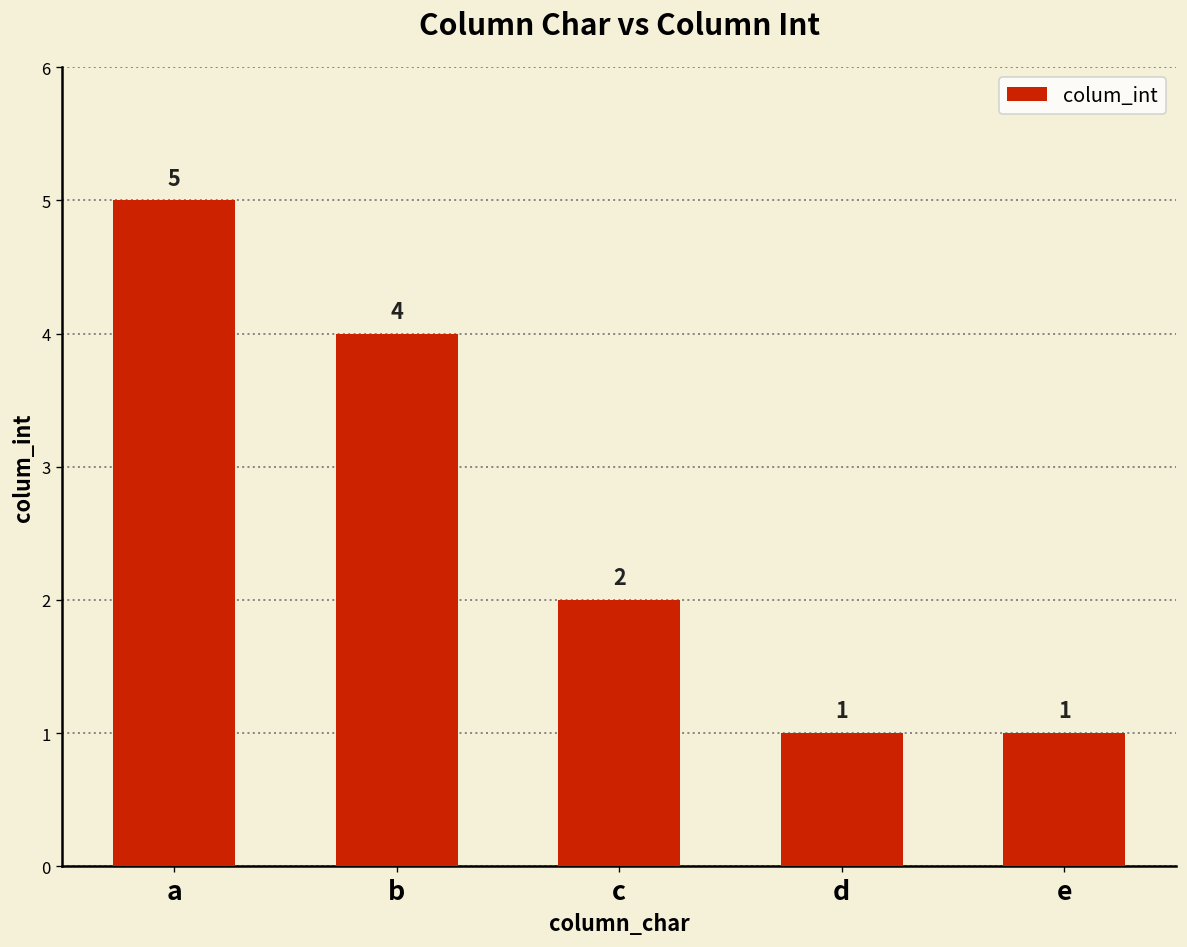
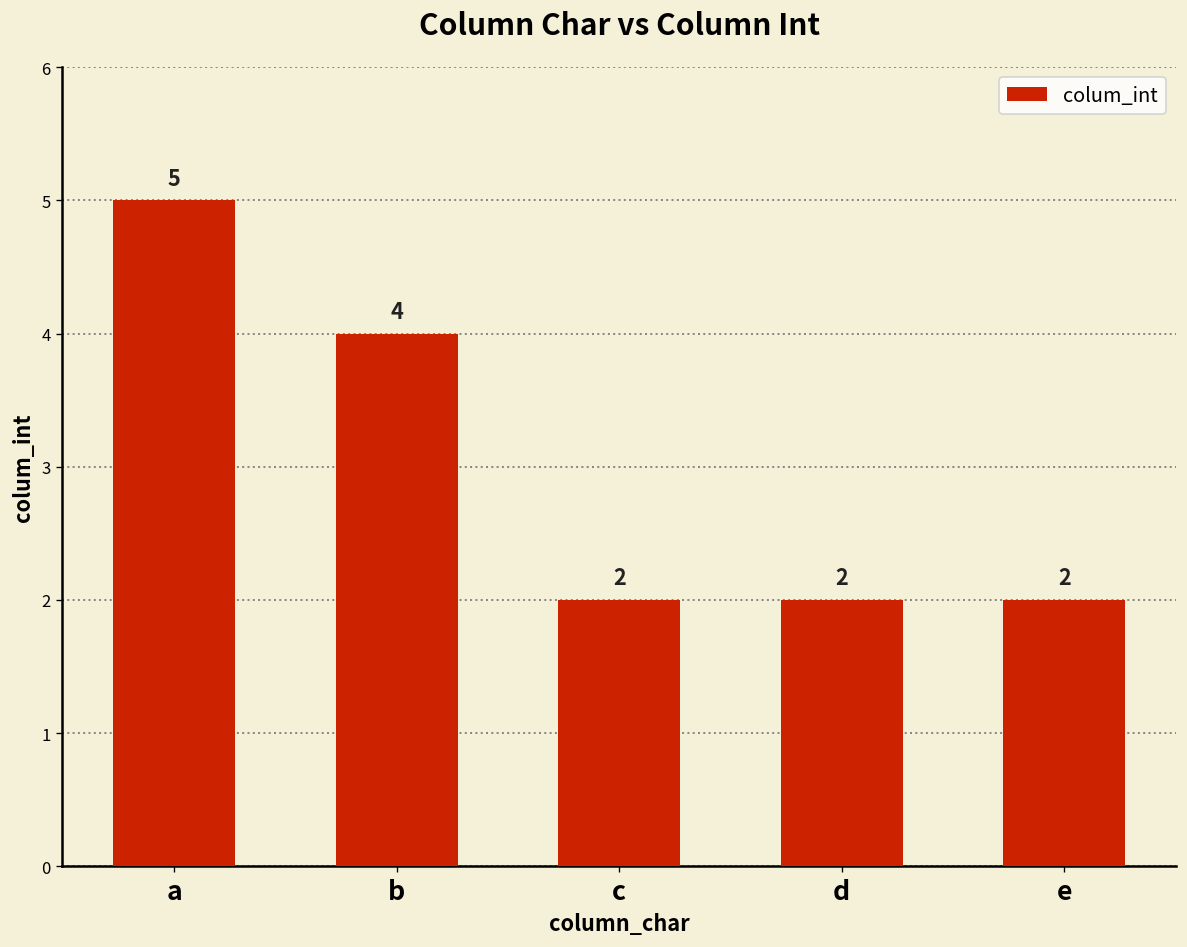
  {
    "a": 5,
    "b": 4,
    "c": 2,
-   "d": 1,
-   "e": 1
+   "d": 2,
+   "e": 2
  }
